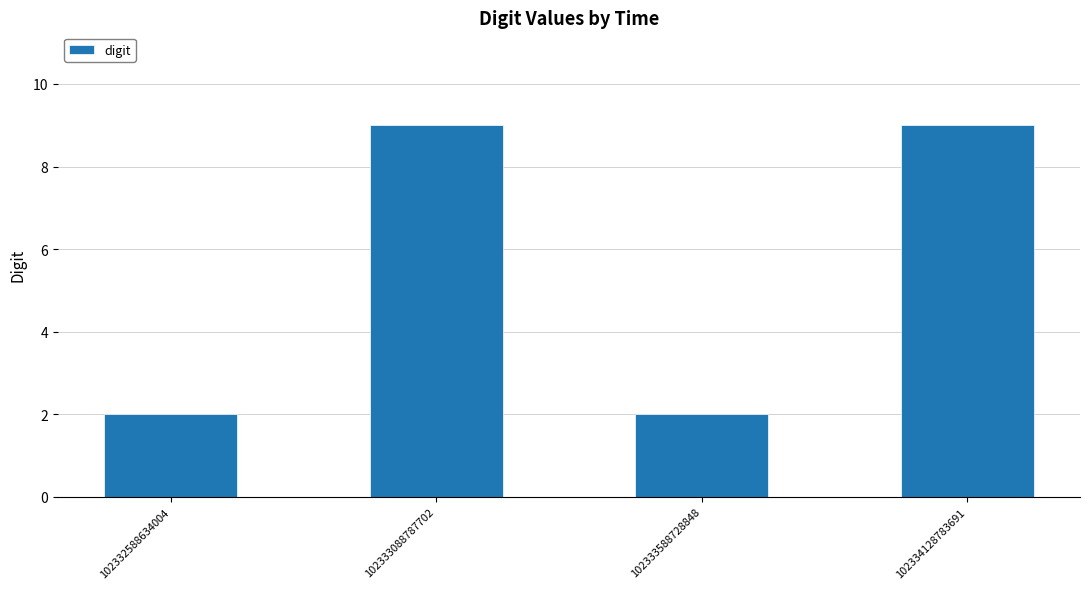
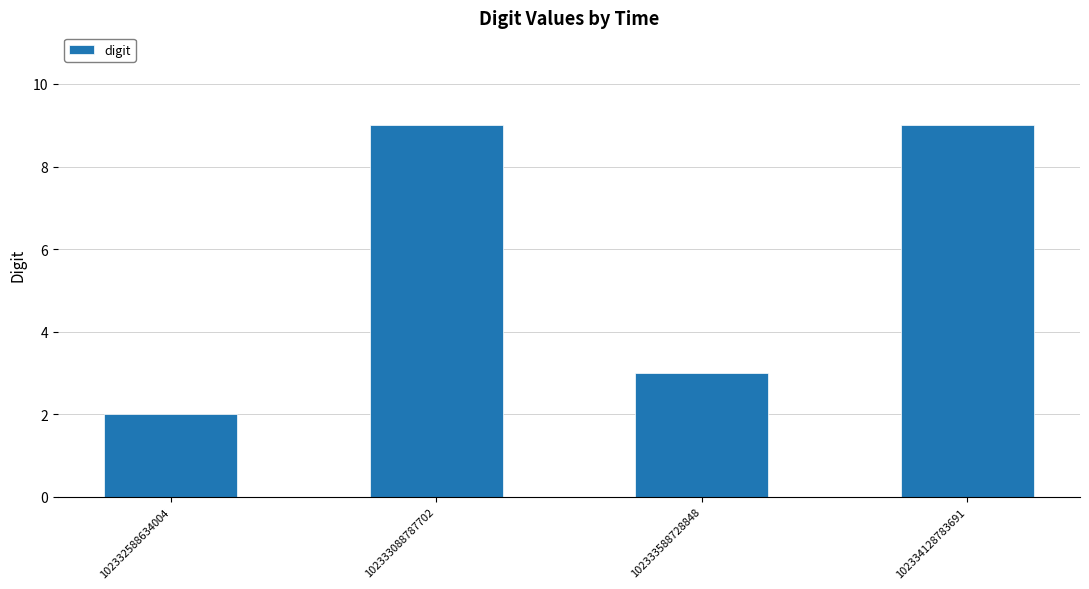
  {
    "102332588634004": 2,
    "102333088787702": 9,
-   "102333588728848": 2,
+   "102333588728848": 3,
    "102334128783691": 9
  }
